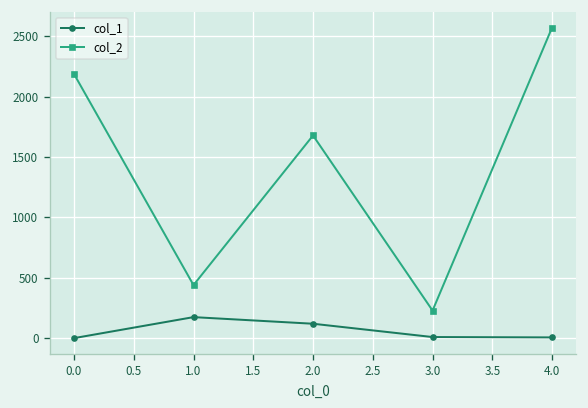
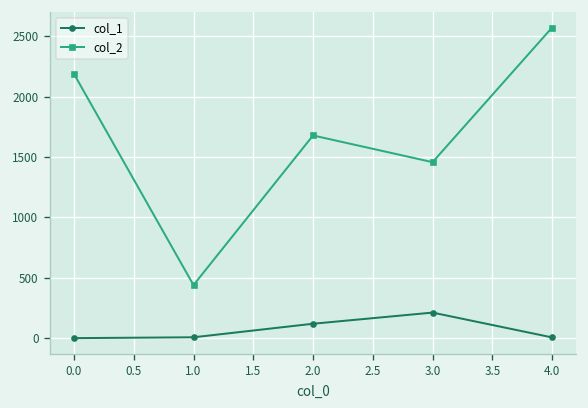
  {
    "col_1": {
      "0.0": 0,
-     "1.0": 170,
+     "1.0": 10,
      "2.0": 120,
-     "3.0": 10,
+     "3.0": 210,
      "4.0": 10
    },
    "col_2": {
      "0.0": 2190,
      "1.0": 440,
      "2.0": 1680,
-     "3.0": 230,
+     "3.0": 1460,
      "4.0": 2570
    }
  }
